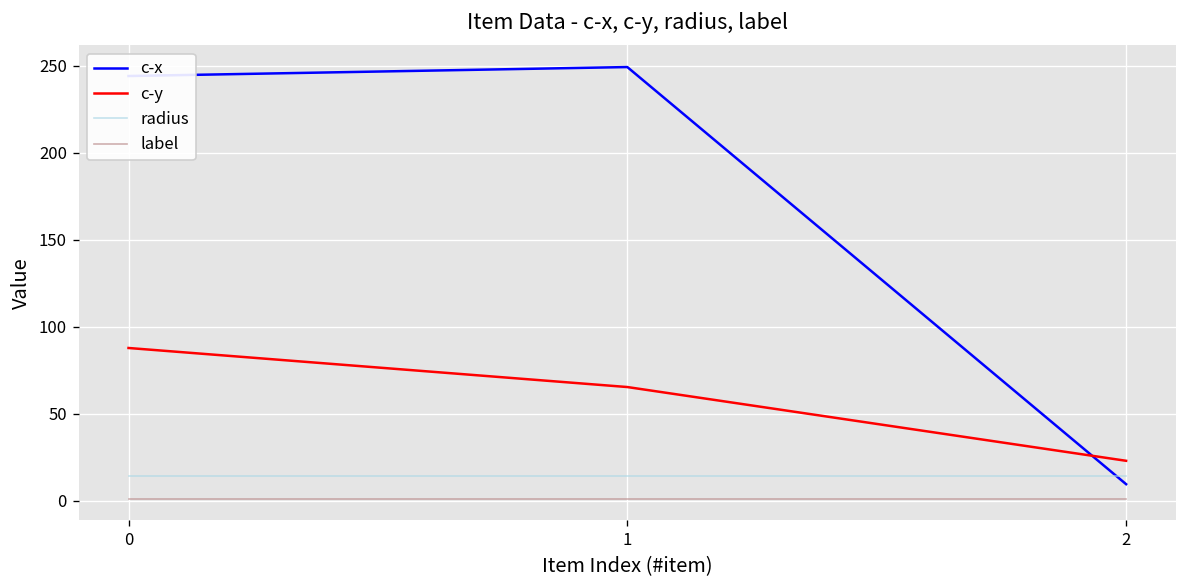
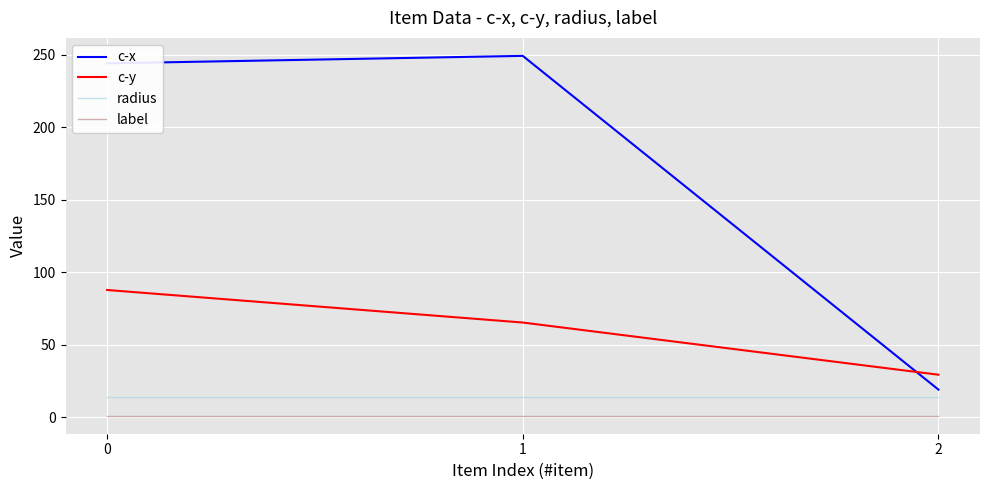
  {
    "c-x": {
      "1": 249,
-     "2": 9
+     "2": 19
    },
    "c-y": {
      "0": 88,
      "1": 65,
-     "2": 23
+     "2": 29
    },
    "radius": {
      "0": 14,
      "1": 14,
      "2": 14
    },
    "label": {
      "0": 1,
      "1": 1,
      "2": 1
    }
  }
